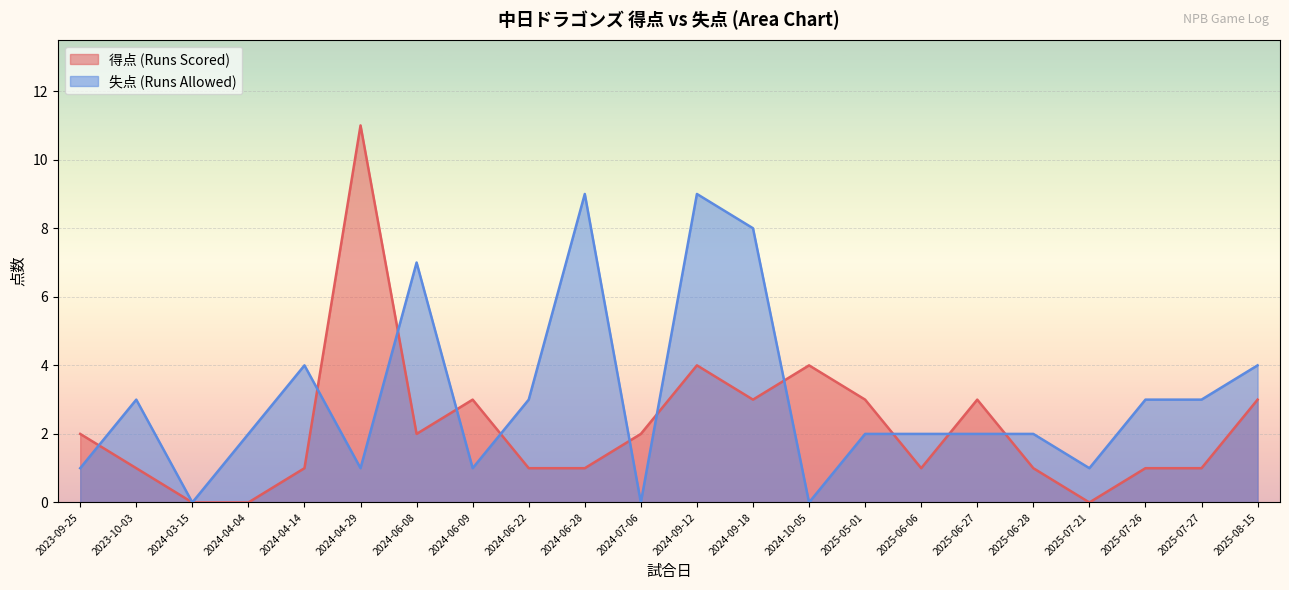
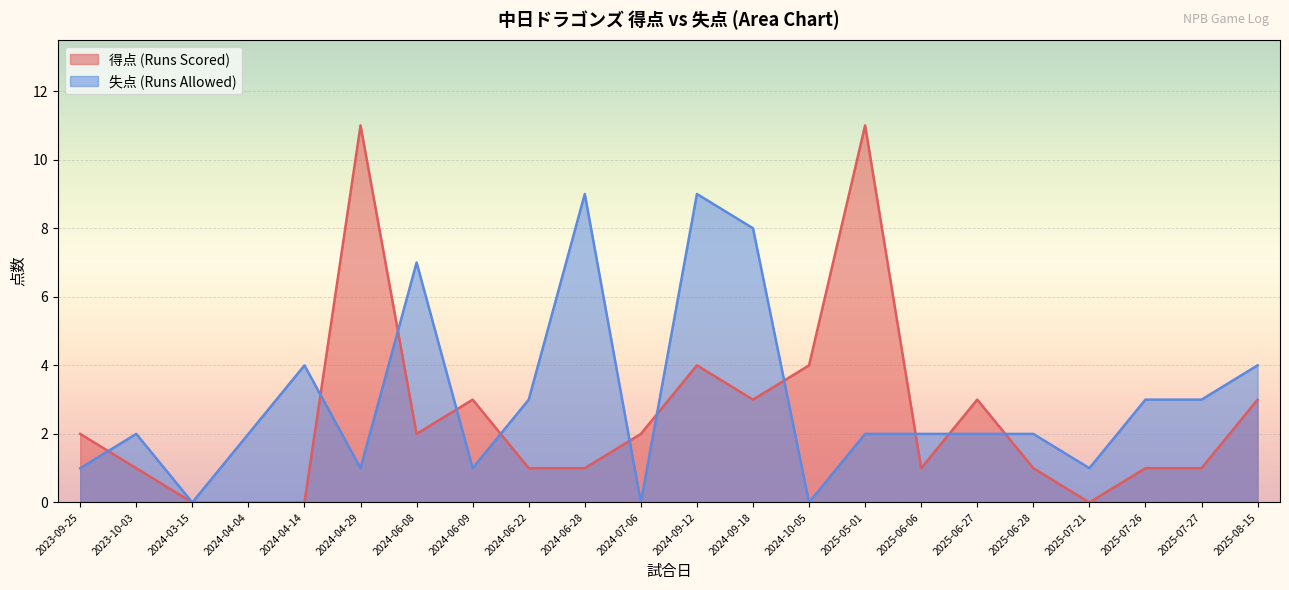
  {
    "得点 (Runs Scored)": {
      "2023-09-25": 2,
      "2023-10-03": 1,
      "2024-04-04": 0,
-     "2024-04-14": 1,
+     "2024-04-14": 0,
      "2024-04-29": 11,
      "2024-06-08": 2,
      "2024-06-09": 3,
      "2024-06-22": 1,
      "2024-06-28": 1,
      "2024-07-06": 2,
      "2024-09-12": 4,
      "2024-09-18": 3,
      "2024-10-05": 4,
-     "2025-05-01": 3,
+     "2025-05-01": 11,
      "2025-06-06": 1,
      "2025-06-27": 3,
      "2025-06-28": 1,
      "2025-07-21": 0,
      "2025-07-26": 1,
      "2025-07-27": 1,
      "2025-08-15": 3
    },
    "失点 (Runs Allowed)": {
      "2023-09-25": 1,
-     "2023-10-03": 3,
+     "2023-10-03": 2,
      "2024-04-04": 2,
      "2024-04-14": 4,
      "2024-04-29": 1,
      "2024-06-08": 7,
      "2024-06-09": 1,
      "2024-06-22": 3,
      "2024-06-28": 9,
      "2024-07-06": 0,
      "2024-09-12": 9,
      "2024-09-18": 8,
      "2024-10-05": 0,
      "2025-05-01": 2,
      "2025-06-06": 2,
      "2025-06-27": 2,
      "2025-06-28": 2,
      "2025-07-21": 1,
      "2025-07-26": 3,
      "2025-07-27": 3,
      "2025-08-15": 4
    }
  }
